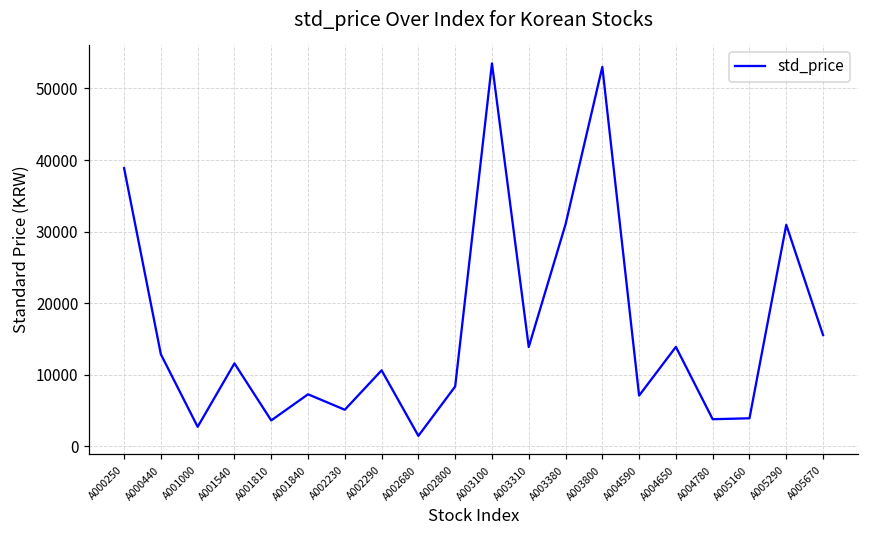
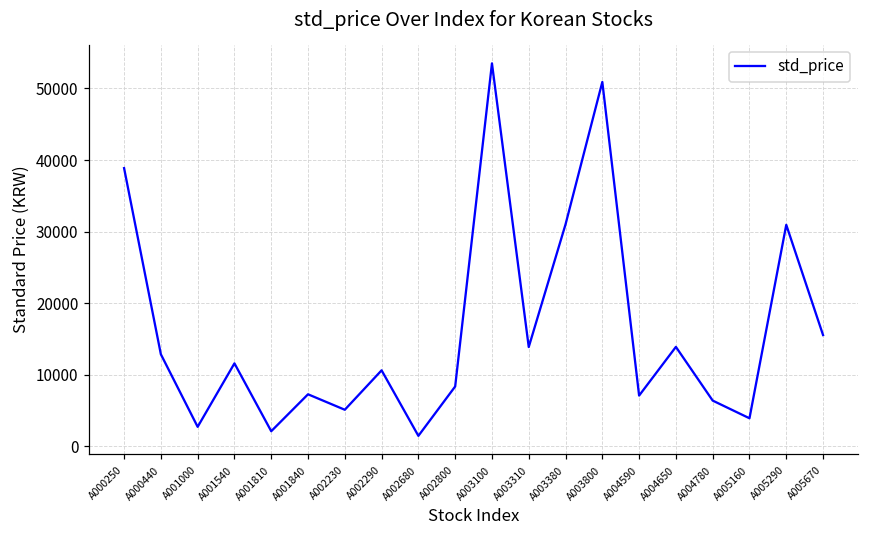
  {
    "A000250": 39000,
    "A000440": 13000,
    "A001000": 3000,
    "A001540": 12000,
-   "A001810": 4000,
+   "A001810": 2000,
    "A001840": 7000,
    "A002230": 5000,
    "A002290": 11000,
    "A002680": 1000,
    "A002800": 8000,
    "A003100": 54000,
    "A003310": 14000,
    "A003380": 31000,
-   "A003800": 53000,
+   "A003800": 51000,
    "A004590": 7000,
    "A004650": 14000,
-   "A004780": 4000,
+   "A004780": 6000,
    "A005160": 4000,
    "A005290": 31000,
    "A005670": 16000
  }
